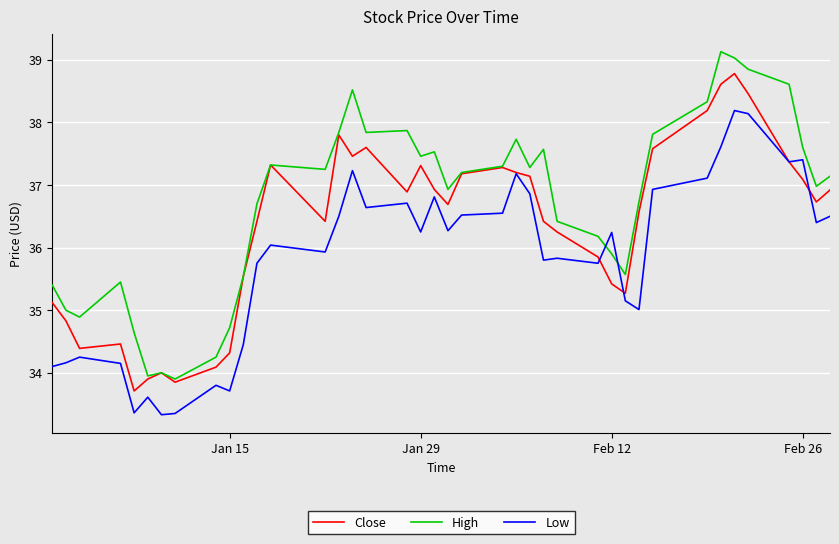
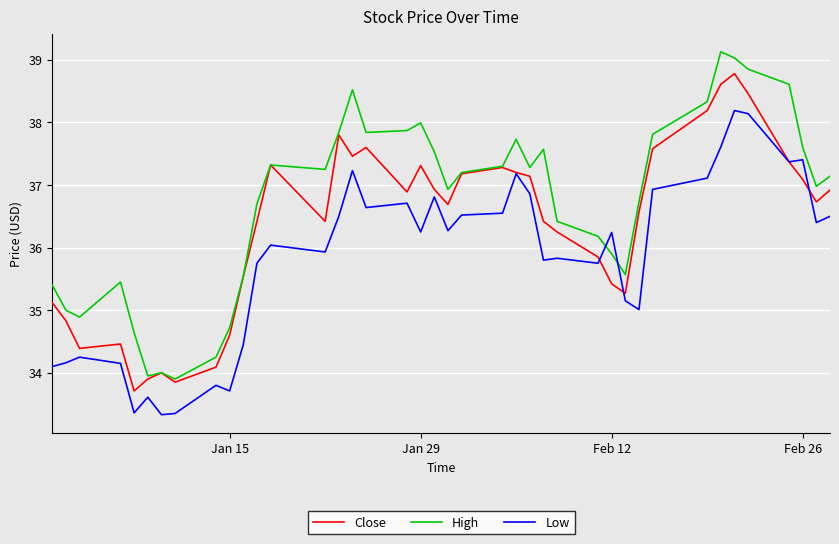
  {
    "Close": {
-     "Jan 15": 34.3,
+     "Jan 15": 34.6,
      "Jan 29": 37.3,
      "Feb 12": 35.4,
      "Feb 26": 37.1
    },
    "High": {
      "Jan 15": 34.7,
-     "Jan 29": 37.5,
+     "Jan 29": 38.0,
      "Feb 12": 35.9,
      "Feb 26": 37.6
    },
    "Low": {
      "Jan 15": 33.7,
      "Jan 29": 36.3,
      "Feb 12": 36.2,
      "Feb 26": 37.4
    }
  }
